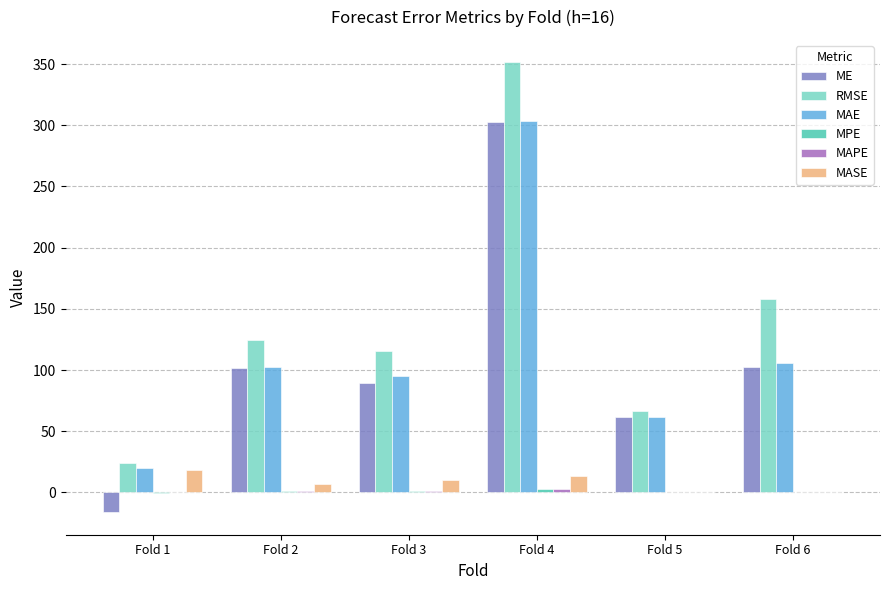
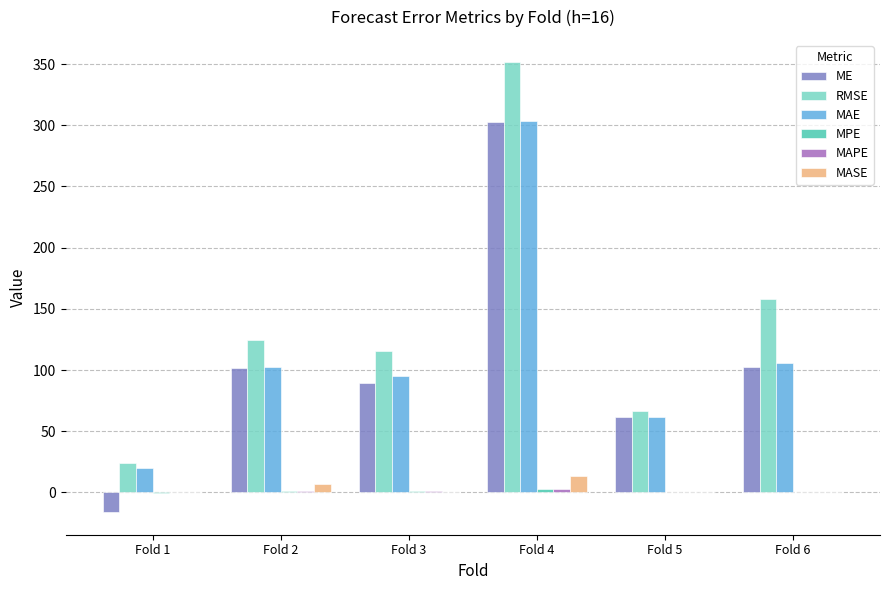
  {
    "MASE": {
-     "Fold 1": 18,
+     "Fold 1": 0,
      "Fold 2": 7,
-     "Fold 3": 10,
+     "Fold 3": 0,
      "Fold 4": 14
    }
  }
